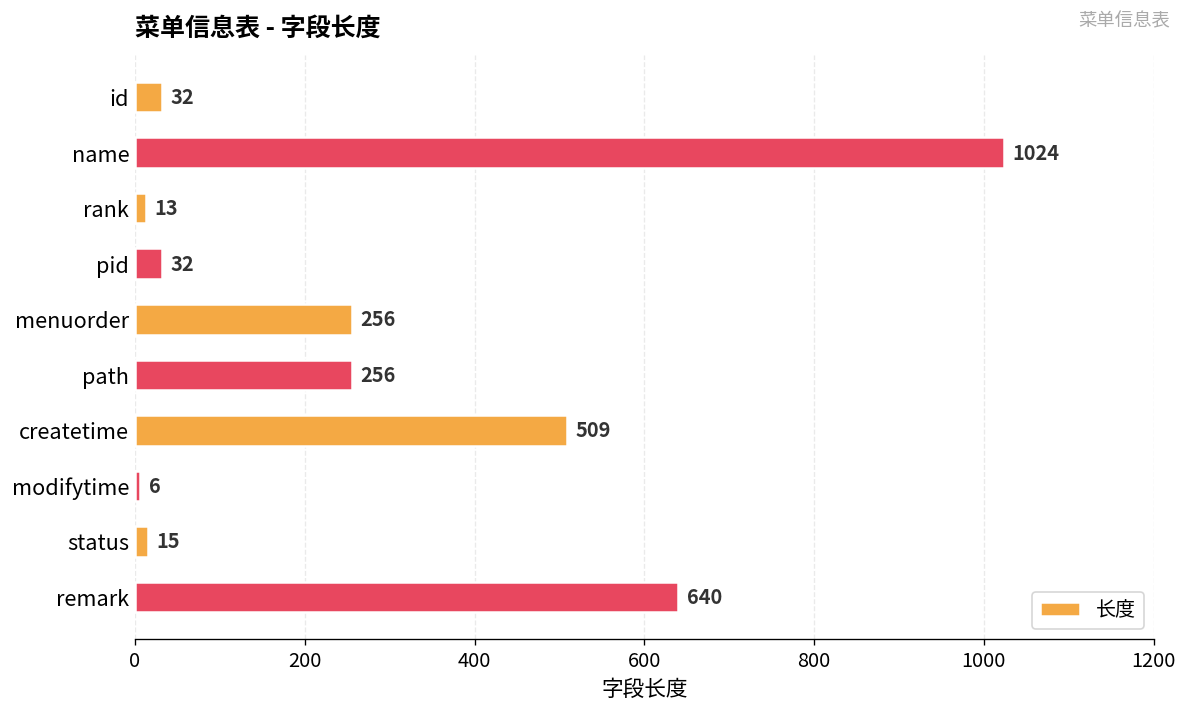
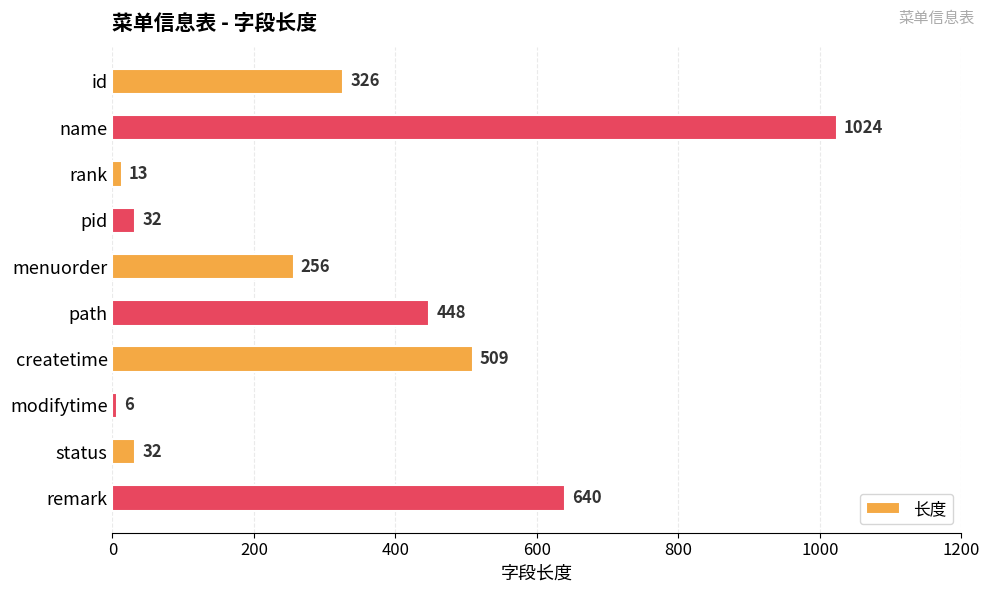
  {
-   "id": 32,
+   "id": 326,
    "name": 1024,
    "rank": 13,
    "pid": 32,
    "menuorder": 256,
-   "path": 256,
+   "path": 448,
    "createtime": 509,
    "modifytime": 6,
-   "status": 15,
+   "status": 32,
    "remark": 640
  }
